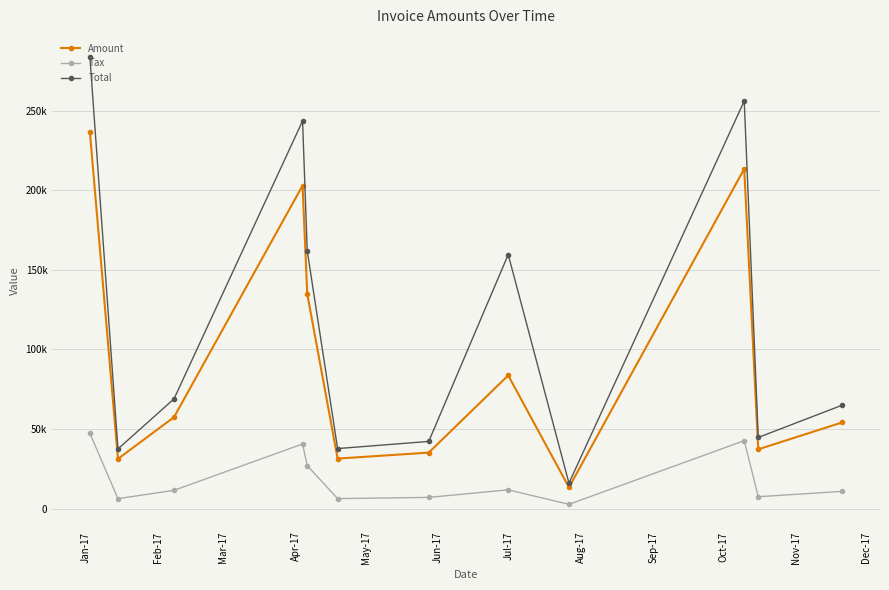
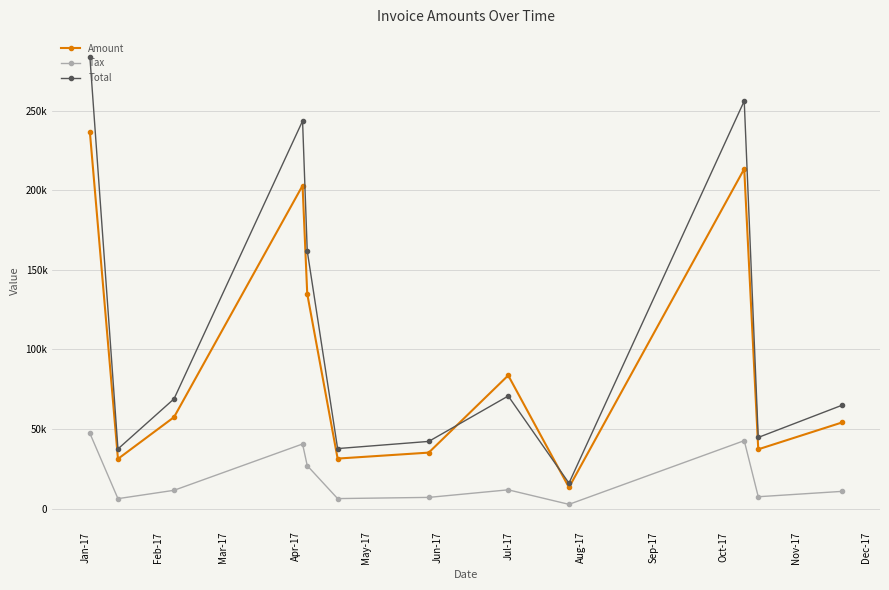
  {
    "Amount": {
      "Jul-17": 84000
    },
    "Tax": {
      "Jul-17": 12000
    },
    "Total": {
-     "Jul-17": 160000
+     "Jul-17": 71000
    }
  }
